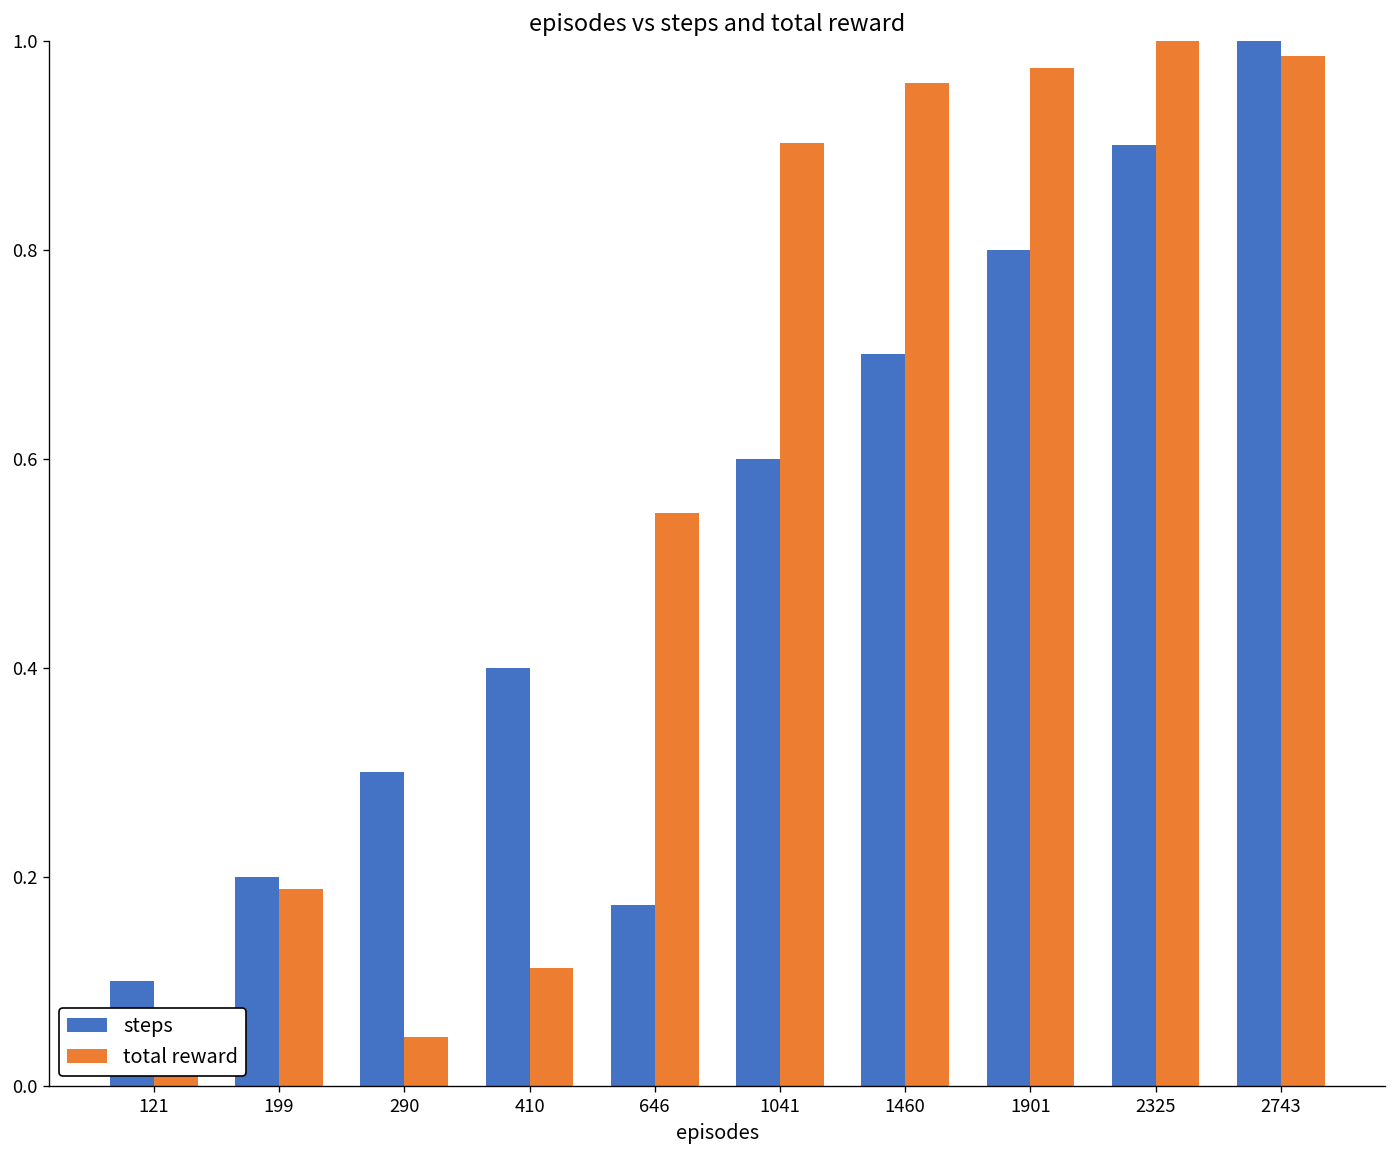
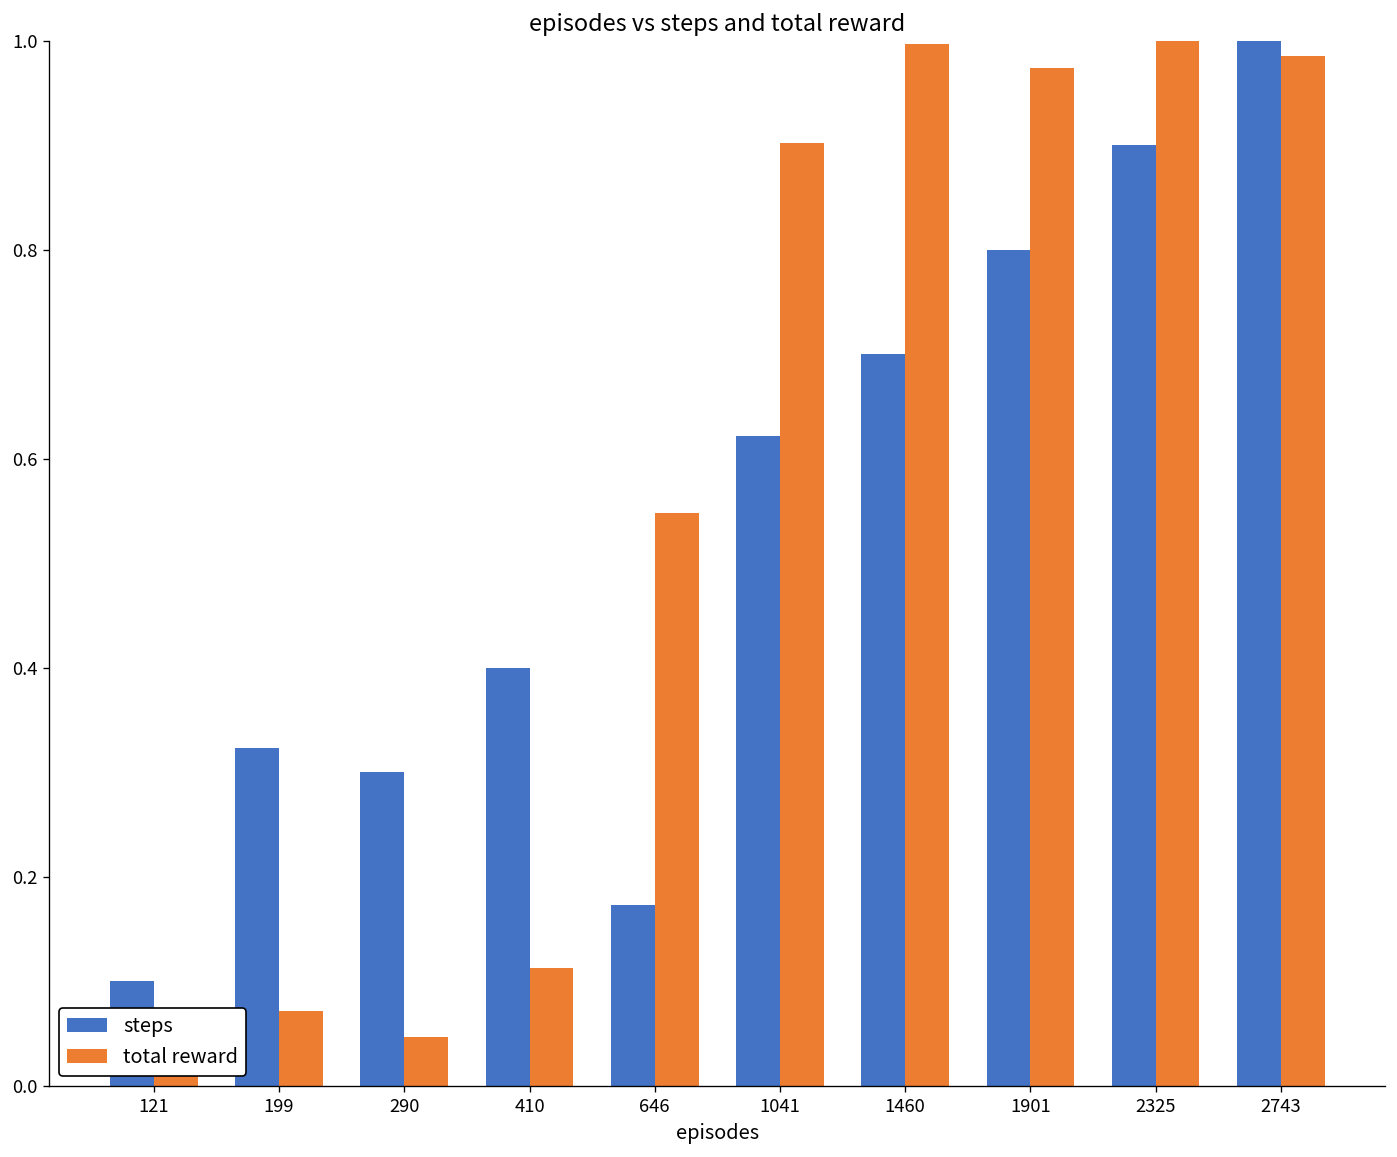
  {
    "steps": {
      "121": 0.10,
-     "199": 0.20,
+     "199": 0.32,
      "290": 0.30,
      "410": 0.40,
      "646": 0.17,
-     "1041": 0.60,
+     "1041": 0.62,
      "1460": 0.70,
      "1901": 0.80,
      "2325": 0.90,
      "2743": 1.00
    },
    "total reward": {
-     "199": 0.19,
+     "199": 0.07,
      "290": 0.05,
      "410": 0.11,
      "646": 0.55,
      "1041": 0.90,
-     "1460": 0.96,
+     "1460": 1.00,
      "1901": 0.97,
      "2325": 1.00,
      "2743": 0.99
    }
  }
